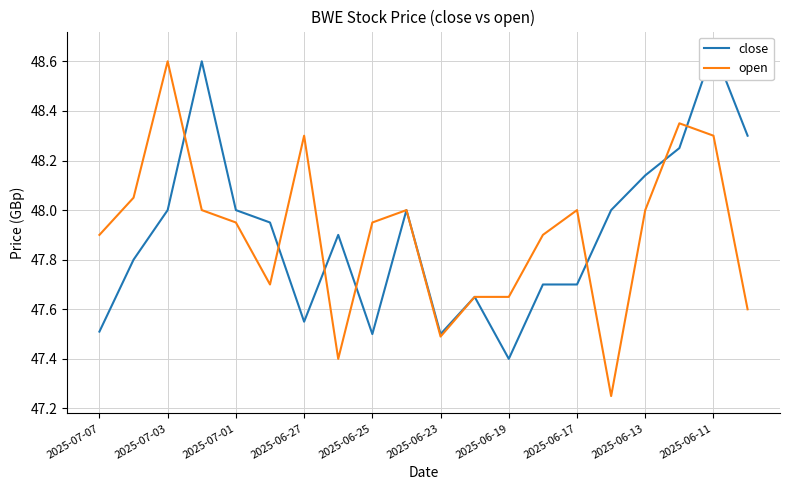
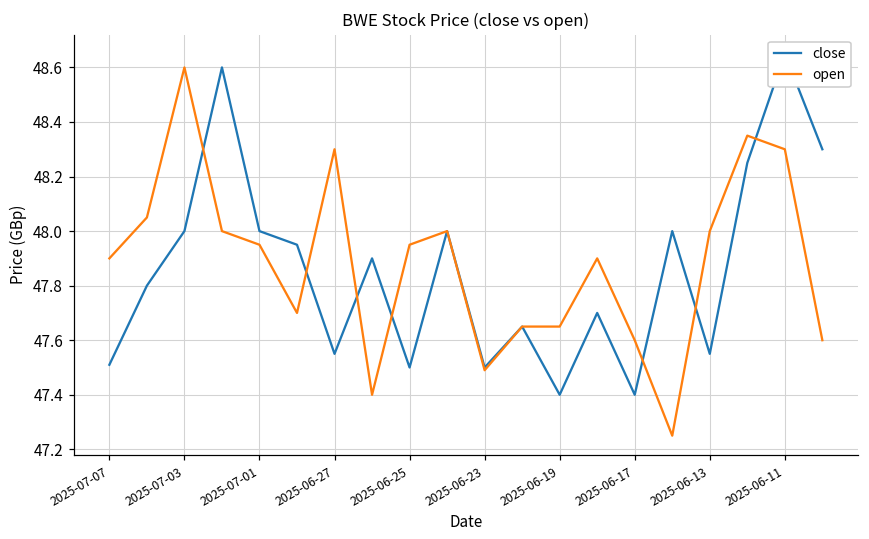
  {
    "close": {
      "2025-07-07": 47.51,
      "2025-07-03": 48.00,
      "2025-07-01": 48.00,
      "2025-06-27": 47.55,
      "2025-06-25": 47.50,
      "2025-06-19": 47.40,
-     "2025-06-17": 47.7,
-     "2025-06-13": 48.14
+     "2025-06-17": 47.4,
+     "2025-06-13": 47.55
    },
    "open": {
      "2025-07-07": 47.9,
      "2025-07-03": 48.6,
      "2025-07-01": 47.95,
      "2025-06-27": 48.3,
      "2025-06-25": 47.95,
      "2025-06-19": 47.65,
-     "2025-06-17": 48.0,
+     "2025-06-17": 47.6,
      "2025-06-13": 48.0,
      "2025-06-11": 48.3
    }
  }
